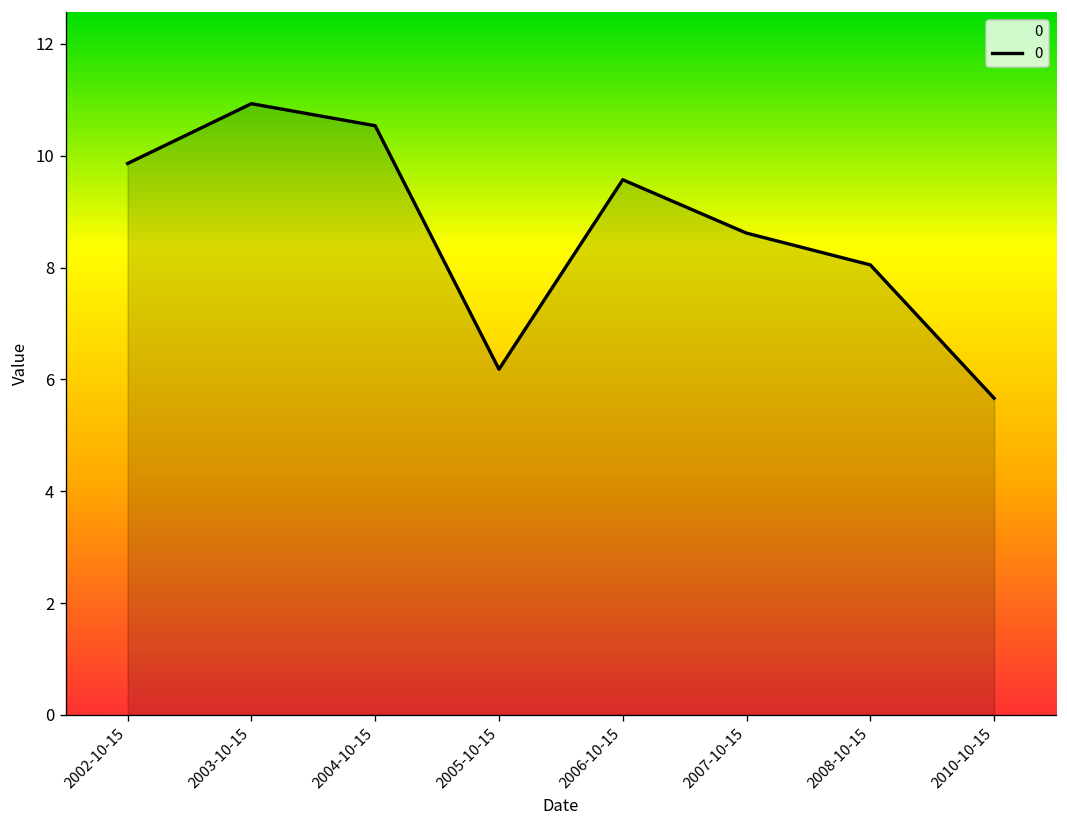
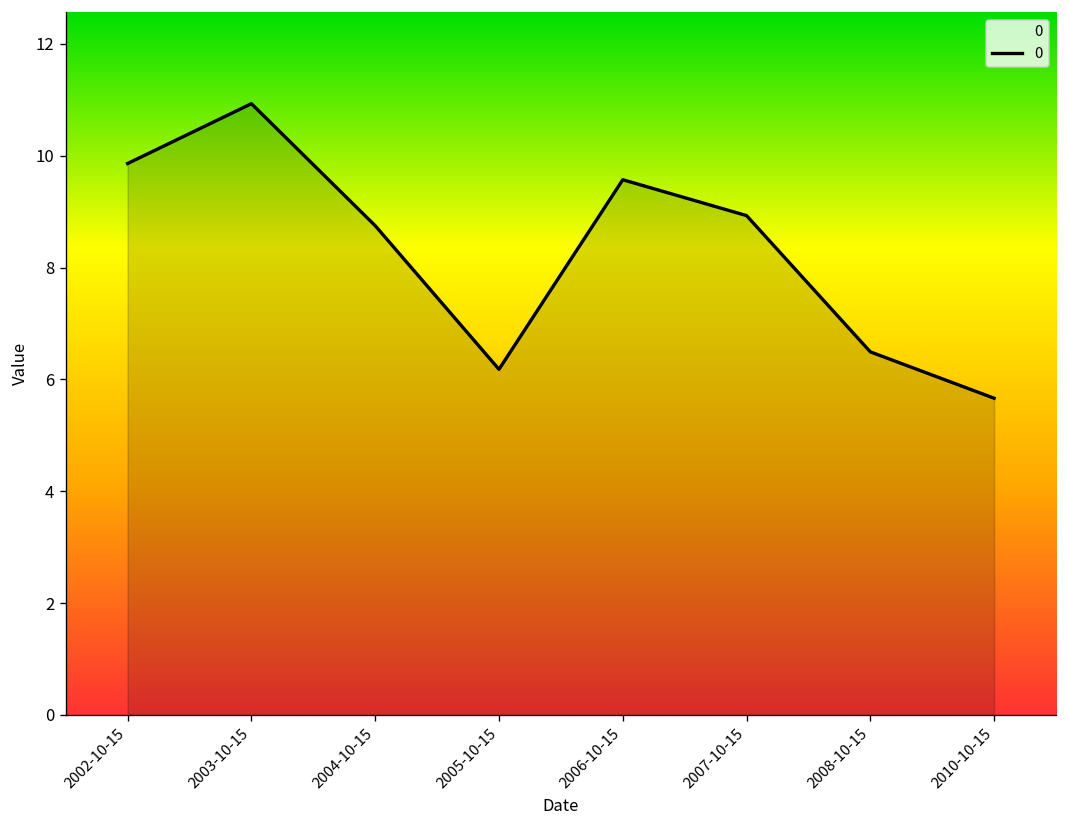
  {
    "2002-10-15": 9.9,
    "2003-10-15": 10.9,
-   "2004-10-15": 10.5,
+   "2004-10-15": 8.7,
    "2005-10-15": 6.2,
    "2006-10-15": 9.6,
-   "2007-10-15": 8.6,
-   "2008-10-15": 8.0,
+   "2007-10-15": 8.9,
+   "2008-10-15": 6.5,
    "2010-10-15": 5.7
  }
